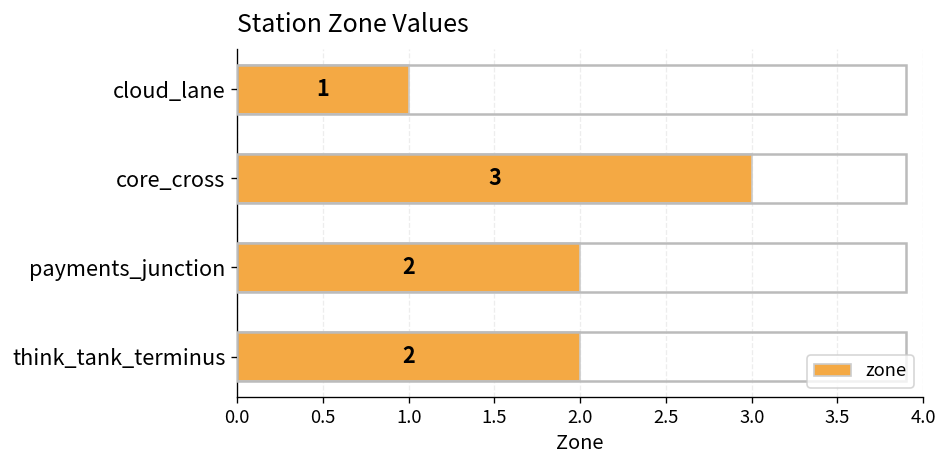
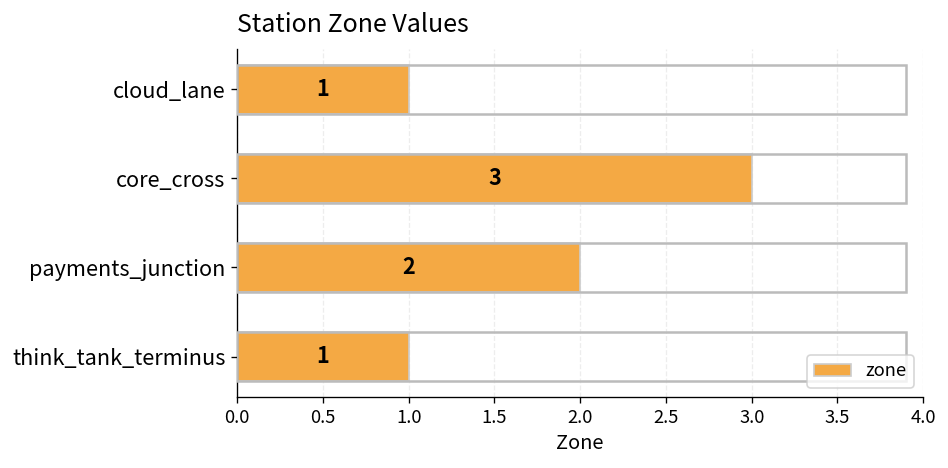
  {
    "cloud_lane": 1,
    "core_cross": 3,
    "payments_junction": 2,
-   "think_tank_terminus": 2
+   "think_tank_terminus": 1
  }
